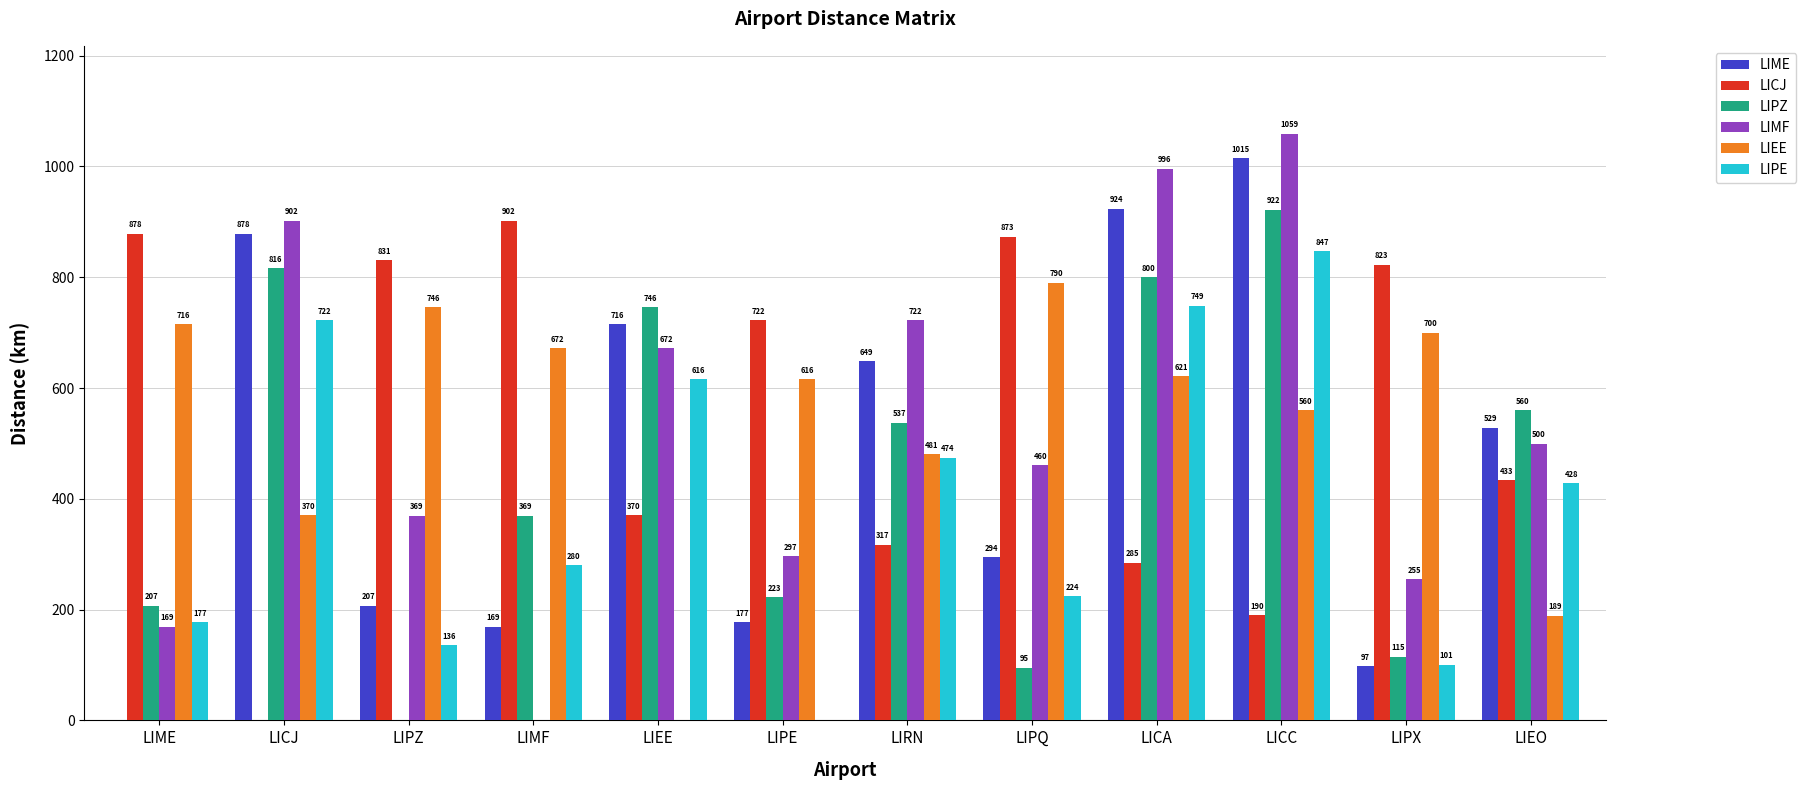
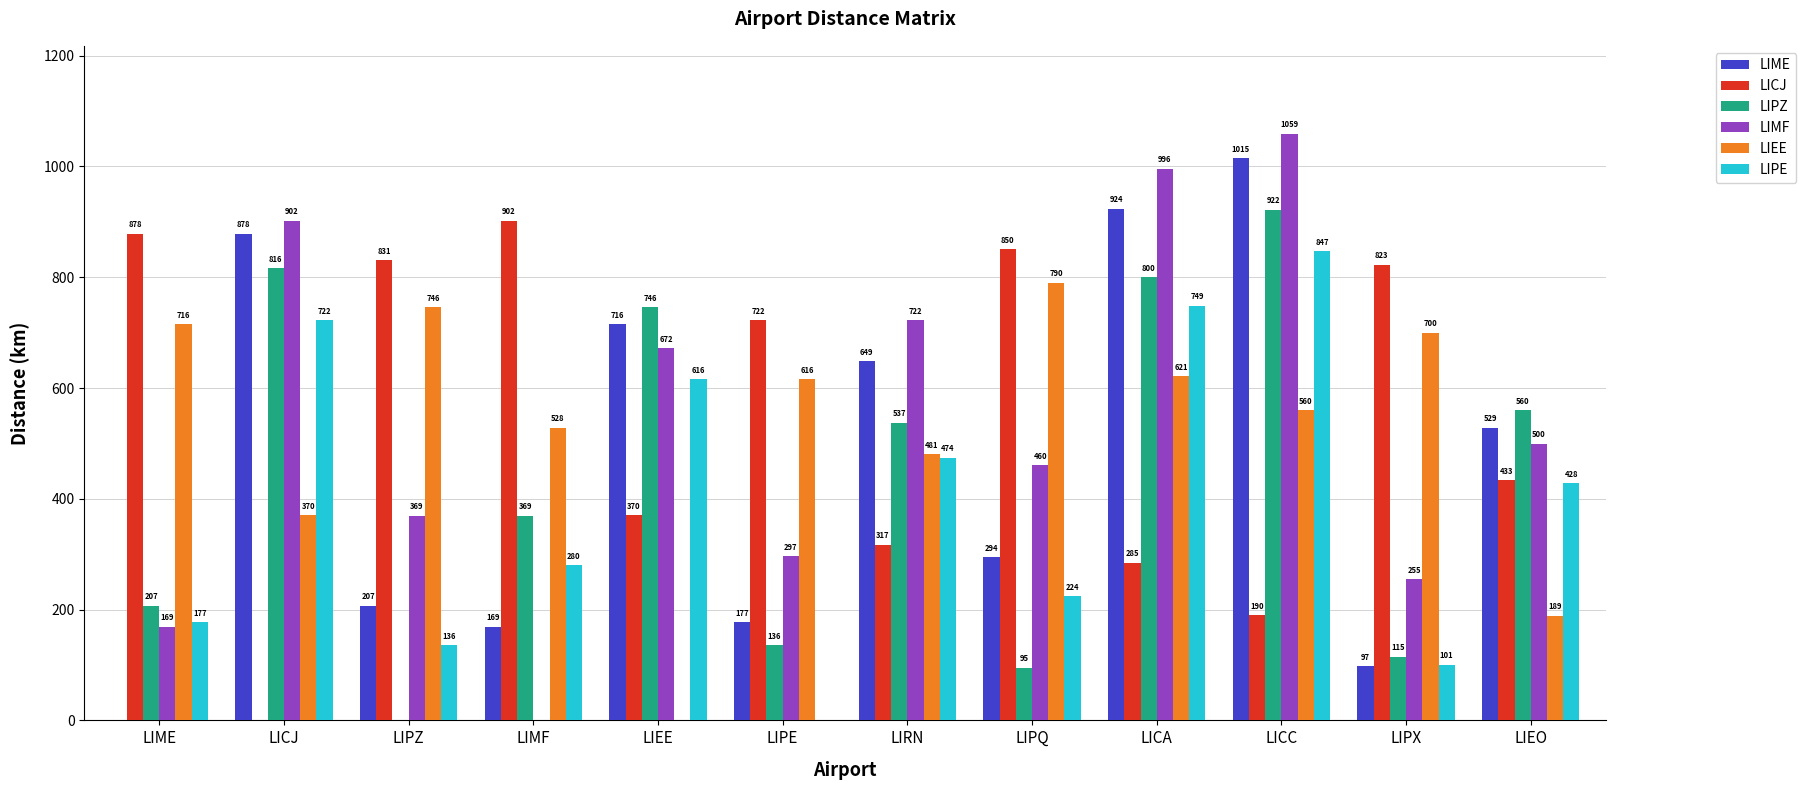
  {
    "LIME": {
      "LICJ": 878,
      "LIPZ": 207,
      "LIMF": 169,
      "LIEE": 716,
      "LIPE": 177,
      "LIRN": 649,
      "LIPQ": 294,
      "LICA": 924,
      "LICC": 1015,
      "LIPX": 97,
      "LIEO": 529
    },
    "LICJ": {
      "LIME": 878,
      "LIPZ": 831,
      "LIMF": 902,
      "LIEE": 370,
      "LIPE": 722,
      "LIRN": 317,
-     "LIPQ": 873,
+     "LIPQ": 850,
      "LICA": 285,
      "LICC": 190,
      "LIPX": 823,
      "LIEO": 433
    },
    "LIPZ": {
      "LIME": 207,
      "LICJ": 816,
      "LIMF": 369,
      "LIEE": 746,
-     "LIPE": 223,
+     "LIPE": 136,
      "LIRN": 537,
      "LIPQ": 95,
      "LICA": 800,
      "LICC": 922,
      "LIPX": 115,
      "LIEO": 560
    },
    "LIMF": {
      "LIME": 169,
      "LICJ": 902,
      "LIPZ": 369,
      "LIEE": 672,
      "LIPE": 297,
      "LIRN": 722,
      "LIPQ": 460,
      "LICA": 996,
      "LICC": 1059,
      "LIPX": 255,
      "LIEO": 500
    },
    "LIEE": {
      "LIME": 716,
      "LICJ": 370,
      "LIPZ": 746,
-     "LIMF": 672,
+     "LIMF": 528,
      "LIPE": 616,
      "LIRN": 481,
      "LIPQ": 790,
      "LICA": 621,
      "LICC": 560,
      "LIPX": 700,
      "LIEO": 189
    },
    "LIPE": {
      "LIME": 177,
      "LICJ": 722,
      "LIPZ": 136,
      "LIMF": 280,
      "LIEE": 616,
      "LIRN": 474,
      "LIPQ": 224,
      "LICA": 749,
      "LICC": 847,
      "LIPX": 101,
      "LIEO": 428
    }
  }
